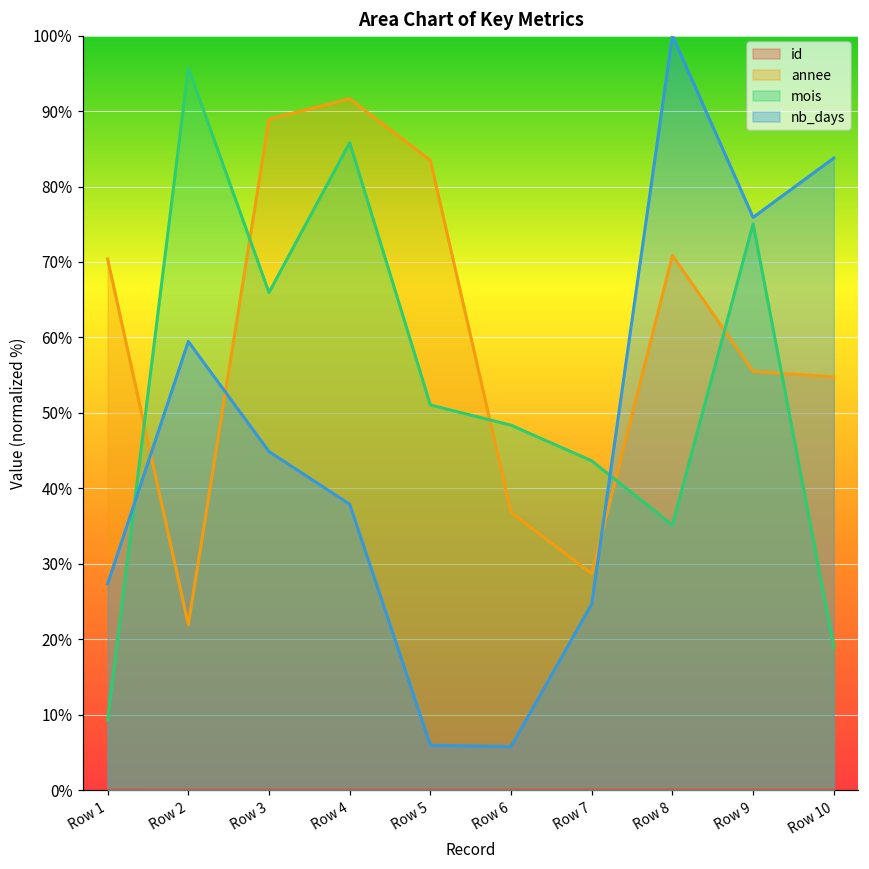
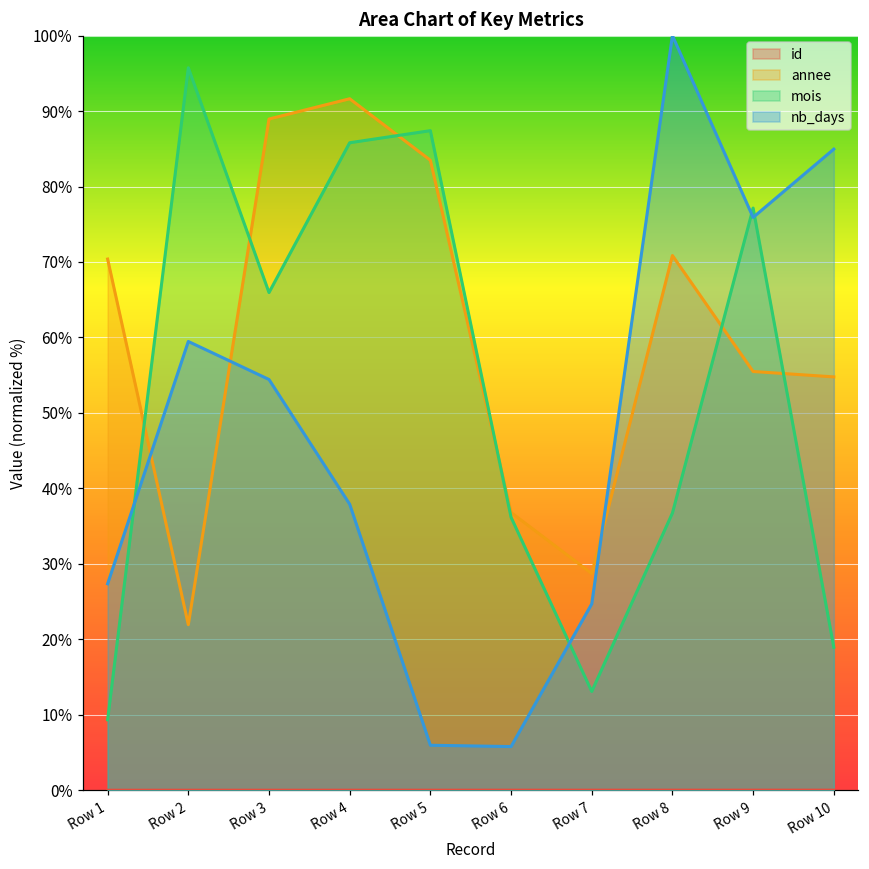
  {
    "mois": {
      "Row 1": "9%",
      "Row 2": "96%",
      "Row 3": "66%",
      "Row 4": "86%",
-     "Row 5": "51%",
-     "Row 6": "48%",
-     "Row 7": "44%",
-     "Row 8": "35%",
-     "Row 9": "75%",
+     "Row 5": "87%",
+     "Row 6": "36%",
+     "Row 7": "13%",
+     "Row 8": "37%",
+     "Row 9": "77%",
      "Row 10": "19%"
    },
    "nb_days": {
      "Row 1": "27%",
      "Row 2": "59%",
-     "Row 3": "45%",
+     "Row 3": "54%",
      "Row 4": "38%",
      "Row 5": "6%",
      "Row 6": "6%",
      "Row 7": "25%",
      "Row 8": "100%",
      "Row 9": "76%",
-     "Row 10": "84%"
+     "Row 10": "85%"
    }
  }
